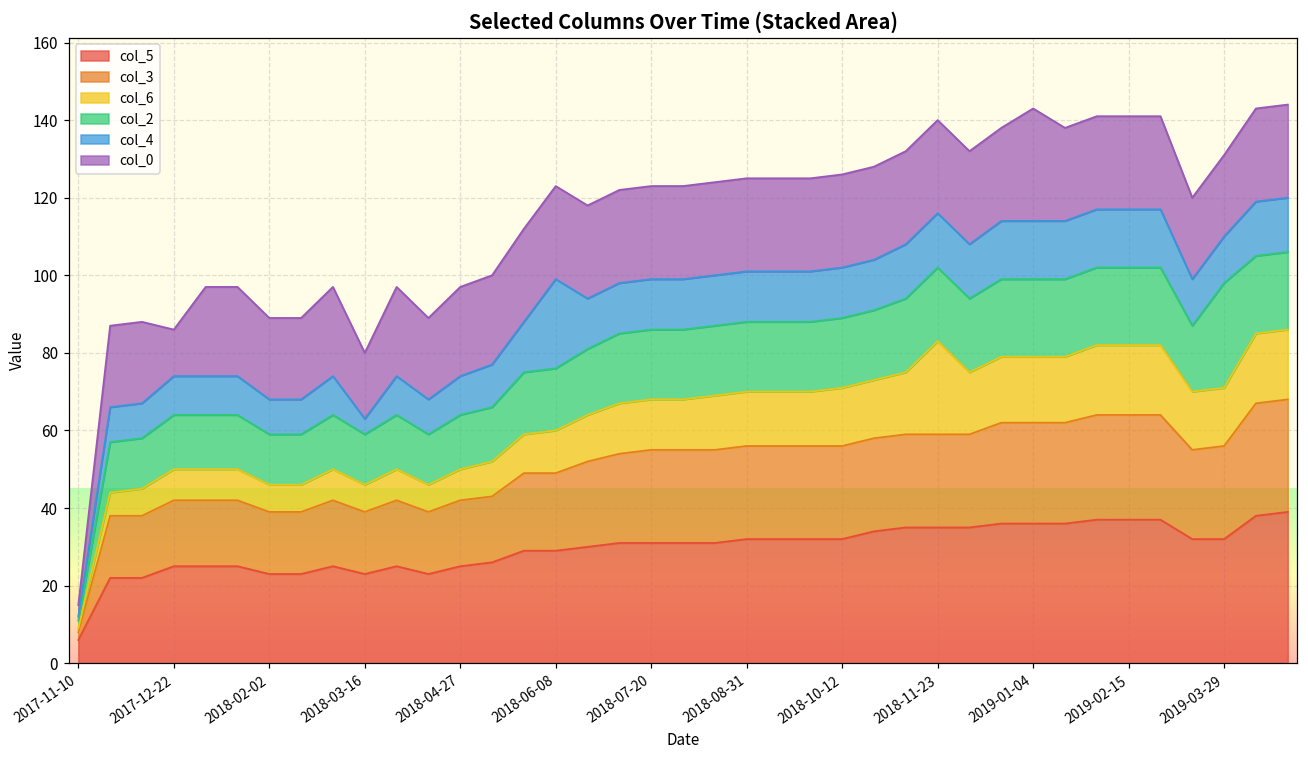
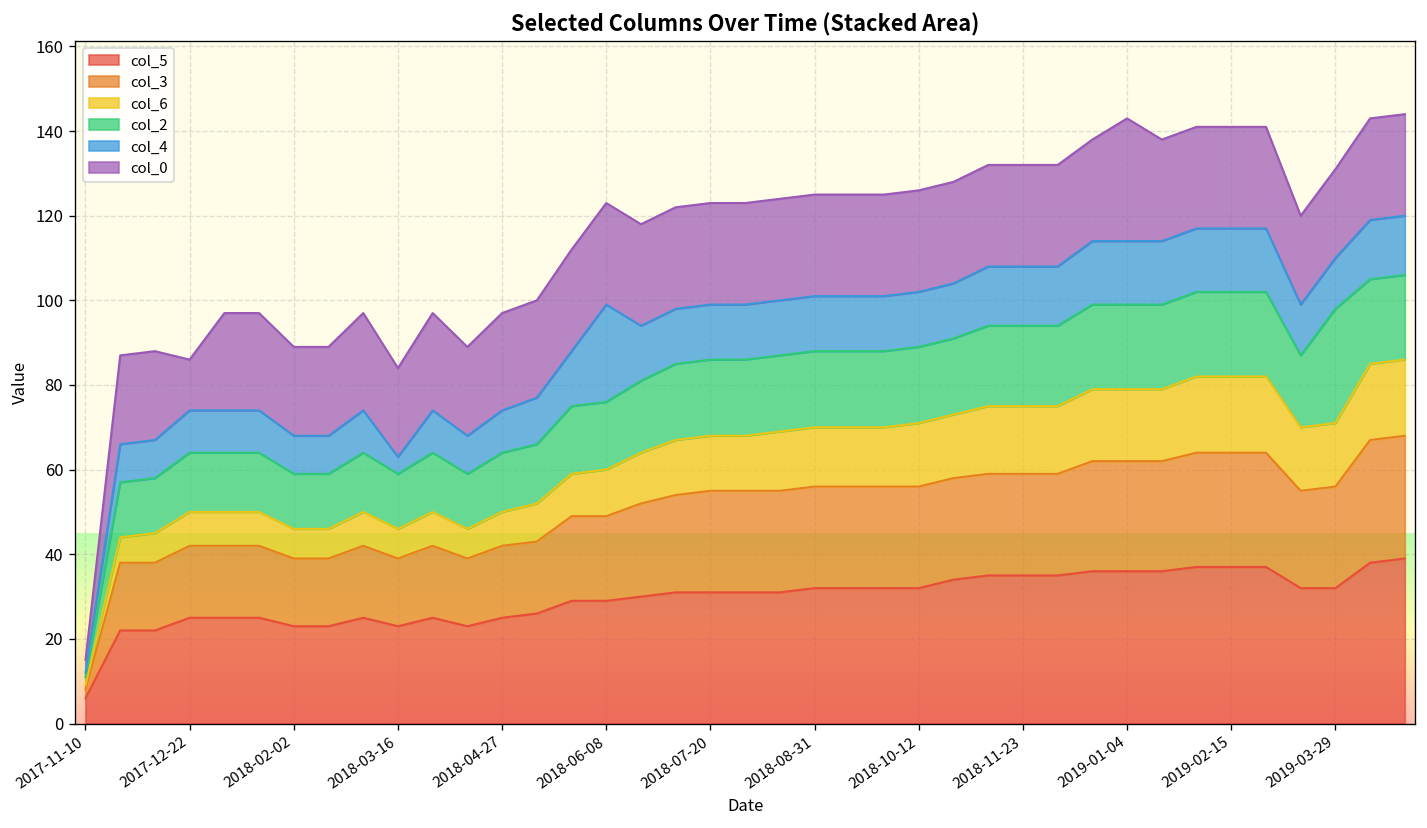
  {
    "col_6": {
      "2017-11-10": 1,
      "2017-12-22": 8,
      "2018-02-02": 7,
      "2018-03-16": 7,
      "2018-04-27": 8,
      "2018-06-08": 11,
      "2018-07-20": 13,
      "2018-08-31": 14,
      "2018-10-12": 15,
-     "2018-11-23": 24,
+     "2018-11-23": 16,
      "2019-01-04": 17,
      "2019-02-15": 18,
      "2019-03-29": 15
    },
    "col_2": {
      "2017-11-10": 2,
      "2017-12-22": 14,
      "2018-02-02": 13,
      "2018-03-16": 13,
      "2018-04-27": 14,
      "2018-06-08": 16,
      "2018-07-20": 18,
      "2018-08-31": 18,
      "2018-10-12": 18,
      "2018-11-23": 19,
      "2019-01-04": 20,
      "2019-02-15": 20,
      "2019-03-29": 27
    },
    "col_4": {
      "2017-11-10": 1,
      "2017-12-22": 10,
      "2018-02-02": 9,
      "2018-03-16": 4,
      "2018-04-27": 10,
      "2018-06-08": 23,
      "2018-07-20": 13,
      "2018-08-31": 13,
      "2018-10-12": 13,
      "2018-11-23": 14,
      "2019-01-04": 15,
      "2019-02-15": 15,
      "2019-03-29": 12
    },
    "col_0": {
      "2017-11-10": 3,
      "2017-12-22": 12,
      "2018-02-02": 21,
-     "2018-03-16": 17,
+     "2018-03-16": 21,
      "2018-04-27": 23,
      "2018-06-08": 24,
      "2018-07-20": 24,
      "2018-08-31": 24,
      "2018-10-12": 24,
      "2018-11-23": 24,
      "2019-01-04": 29,
      "2019-02-15": 24,
      "2019-03-29": 21
    }
  }
